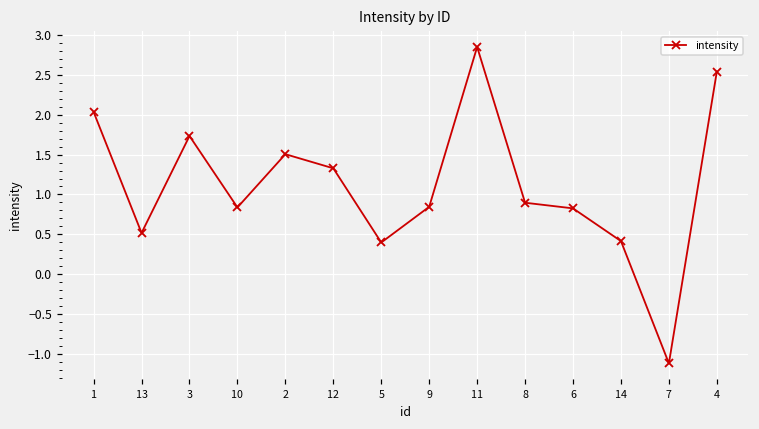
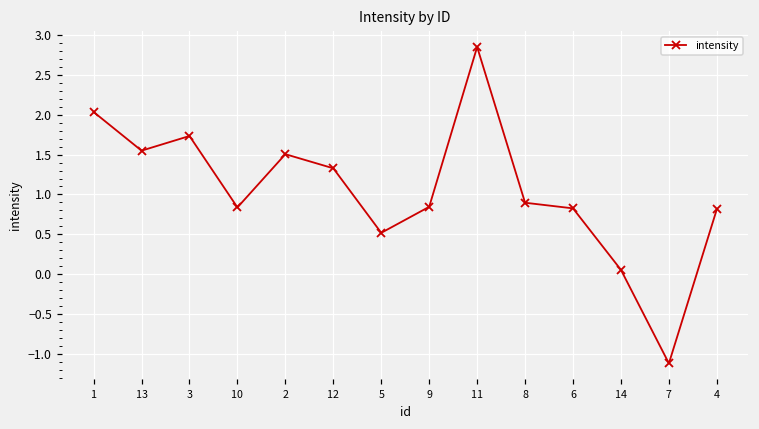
  {
    "1": 2.0,
-   "13": 0.5,
+   "13": 1.5,
    "3": 1.7,
    "10": 0.8,
    "2": 1.5,
    "12": 1.3,
-   "5": 0.4,
+   "5": 0.5,
    "9": 0.8,
    "11": 2.9,
    "8": 0.9,
    "6": 0.8,
-   "14": 0.4,
+   "14": 0.1,
    "7": -1.1,
-   "4": 2.5
+   "4": 0.8
  }
